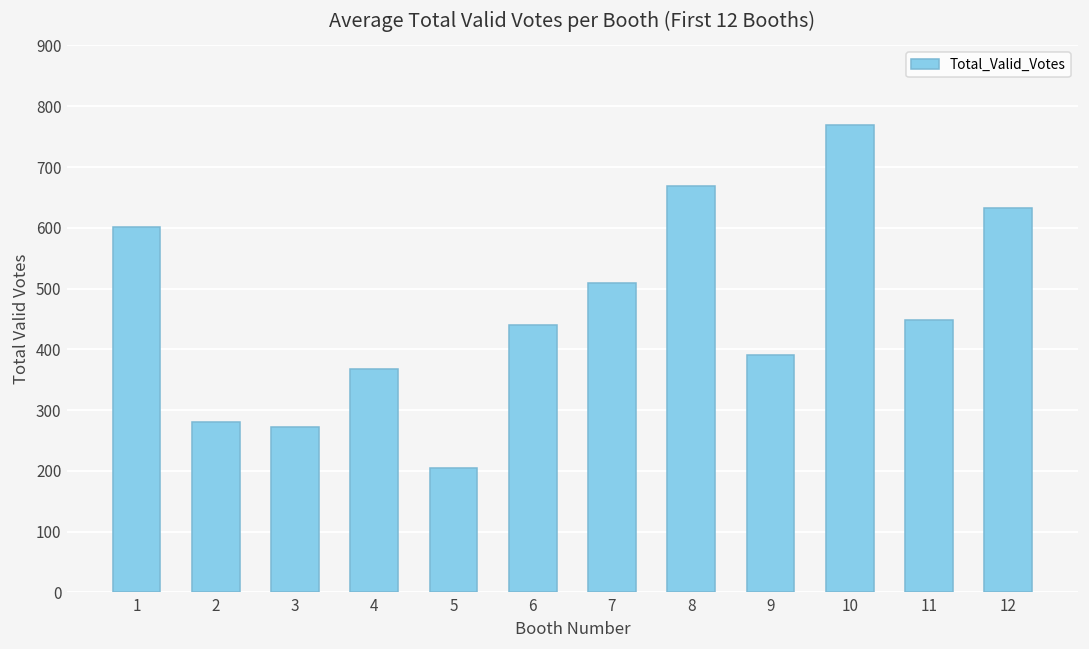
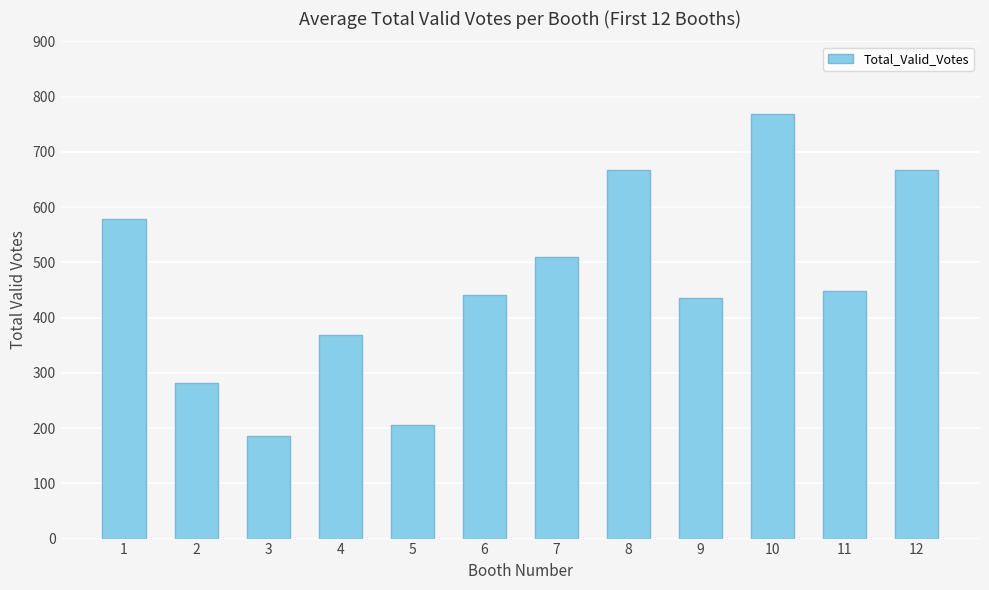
  {
-   "1": 600,
+   "1": 580,
    "2": 280,
-   "3": 270,
+   "3": 190,
    "4": 370,
    "5": 210,
    "6": 440,
    "7": 510,
    "8": 670,
-   "9": 390,
+   "9": 440,
    "10": 770,
    "11": 450,
-   "12": 630
+   "12": 670
  }
